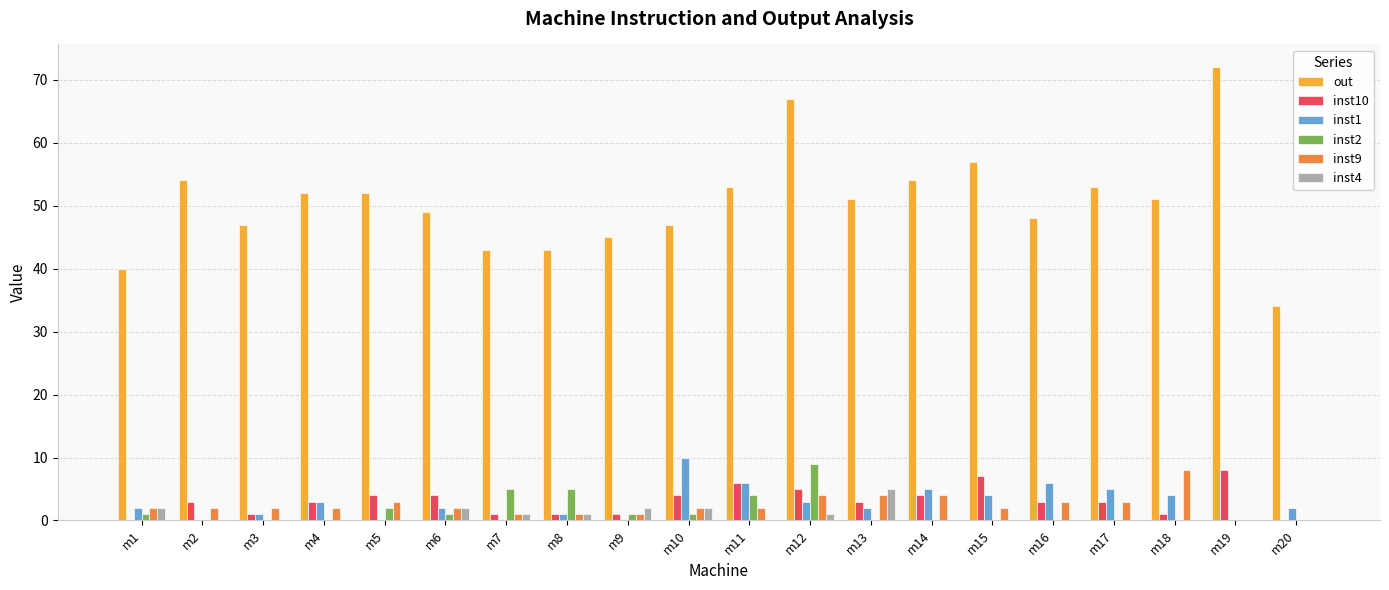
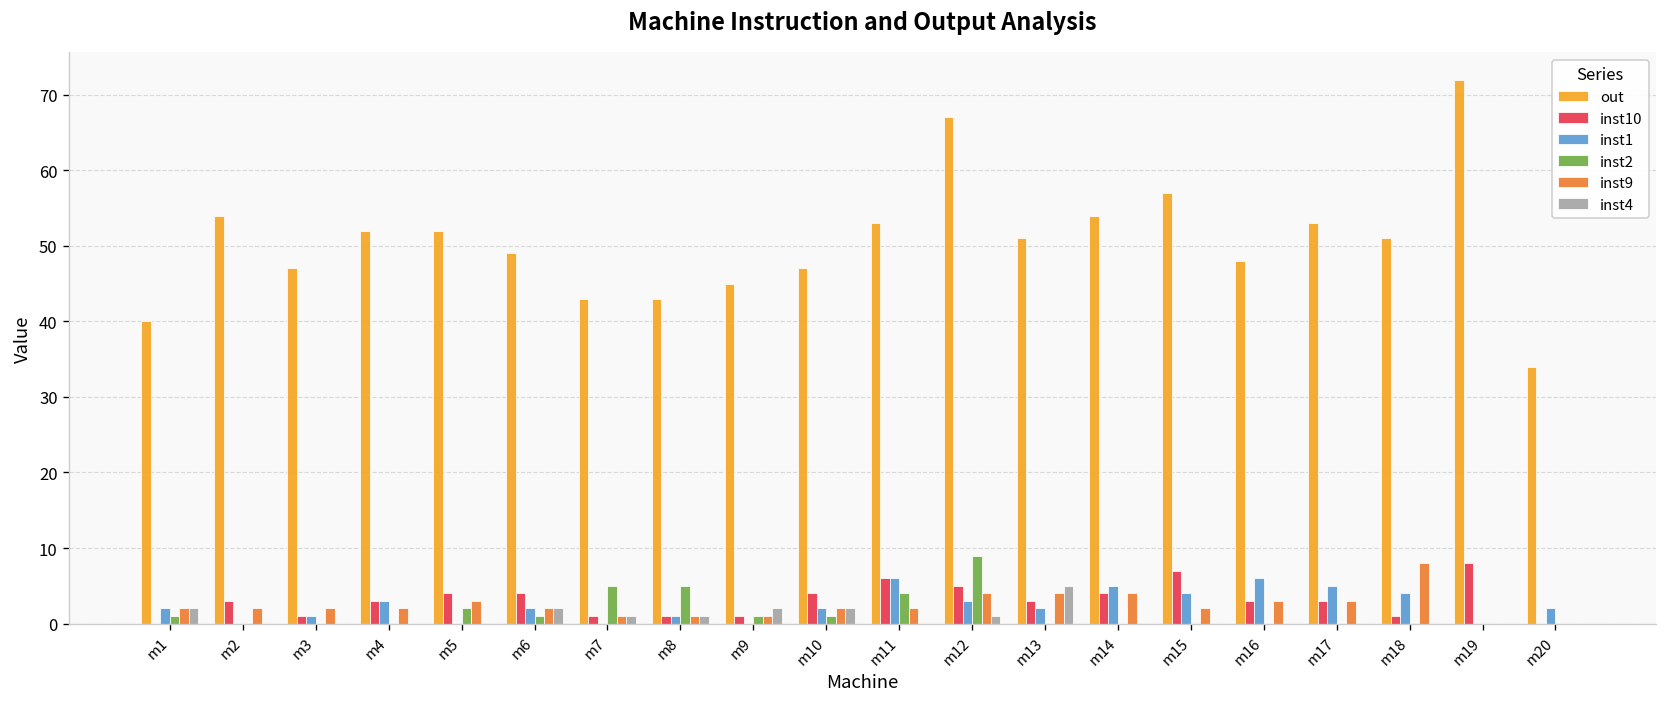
  {
    "inst10": {
      "m1": 0,
      "m2": 3,
      "m3": 1,
      "m4": 3,
      "m5": 4,
      "m6": 4,
      "m7": 1,
      "m8": 1,
      "m9": 1,
      "m10": 4,
      "m11": 6,
      "m12": 5,
      "m13": 3,
      "m14": 4,
      "m15": 7,
      "m16": 3,
      "m17": 3,
      "m18": 1,
      "m19": 8,
      "m20": 0
    },
    "inst1": {
      "m1": 2,
      "m2": 0,
      "m3": 1,
      "m4": 3,
      "m5": 0,
      "m6": 2,
      "m7": 0,
      "m8": 1,
      "m9": 0,
-     "m10": 10,
+     "m10": 2,
      "m11": 6,
      "m12": 3,
      "m13": 2,
      "m14": 5,
      "m15": 4,
      "m16": 6,
      "m17": 5,
      "m18": 4,
      "m19": 0,
      "m20": 2
    },
    "inst2": {
      "m1": 1,
      "m2": 0,
      "m3": 0,
      "m4": 0,
      "m5": 2,
      "m6": 1,
      "m7": 5,
      "m8": 5,
      "m9": 1,
      "m10": 1,
      "m11": 4,
      "m12": 9,
      "m13": 0,
      "m14": 0,
      "m15": 0,
      "m16": 0,
      "m17": 0,
      "m18": 0,
      "m19": 0,
      "m20": 0
    },
    "inst4": {
      "m1": 2,
      "m2": 0,
      "m3": 0,
      "m4": 0,
      "m5": 0,
      "m6": 2,
      "m7": 1,
      "m8": 1,
      "m9": 2,
      "m10": 2,
      "m11": 0,
      "m12": 1,
      "m13": 5,
      "m14": 0,
      "m15": 0,
      "m16": 0,
      "m17": 0,
      "m18": 0,
      "m19": 0,
      "m20": 0
    }
  }
